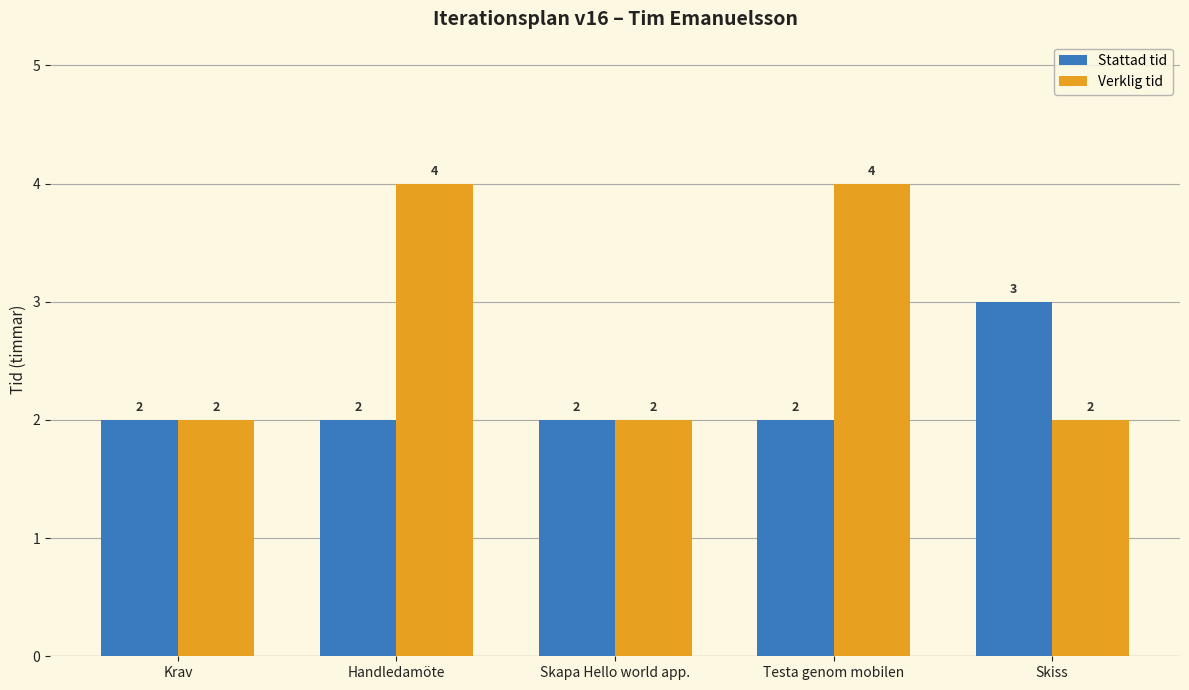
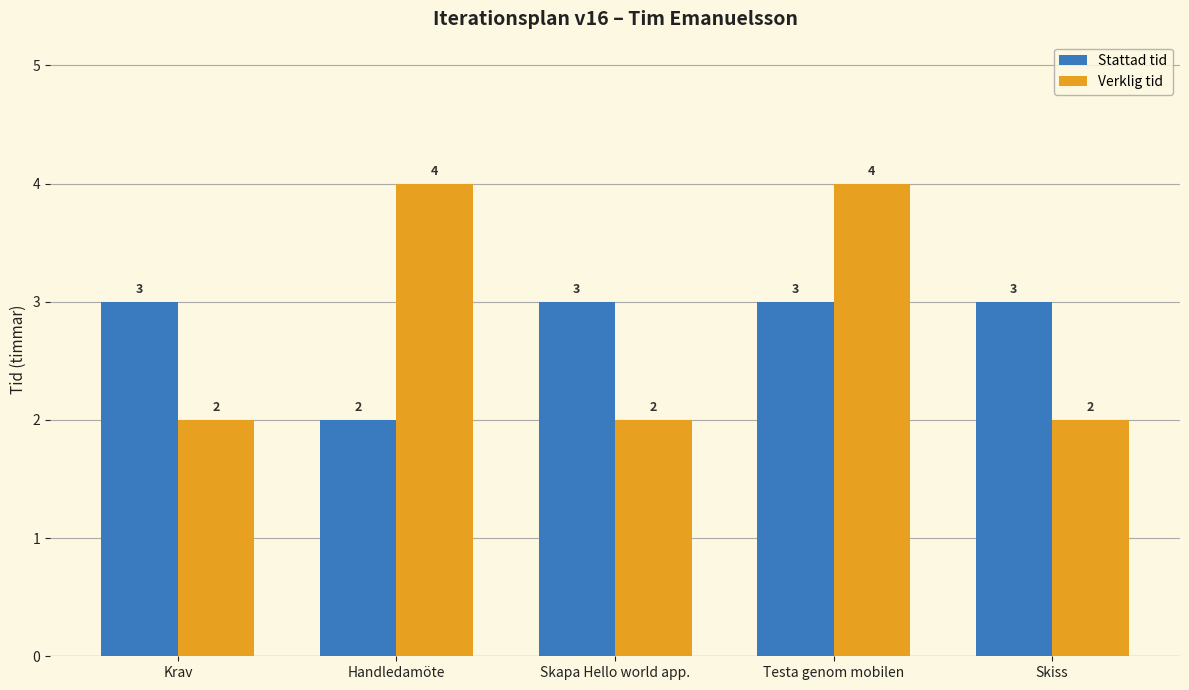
  {
    "Stattad tid": {
-     "Krav": 2,
+     "Krav": 3,
      "Handledamöte": 2,
-     "Skapa Hello world app.": 2,
-     "Testa genom mobilen": 2,
+     "Skapa Hello world app.": 3,
+     "Testa genom mobilen": 3,
      "Skiss": 3
    },
    "Verklig tid": {
      "Krav": 2,
      "Handledamöte": 4,
      "Skapa Hello world app.": 2,
      "Testa genom mobilen": 4,
      "Skiss": 2
    }
  }
